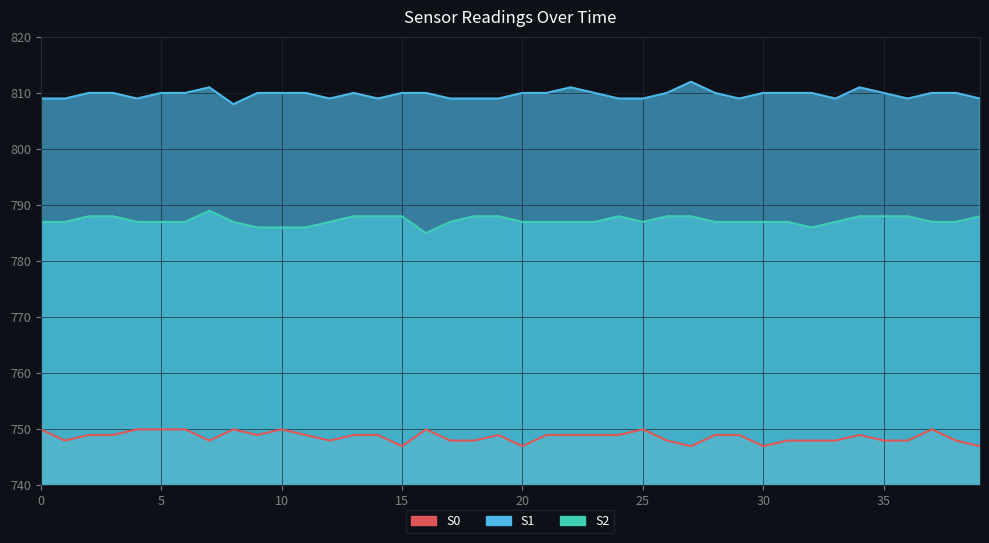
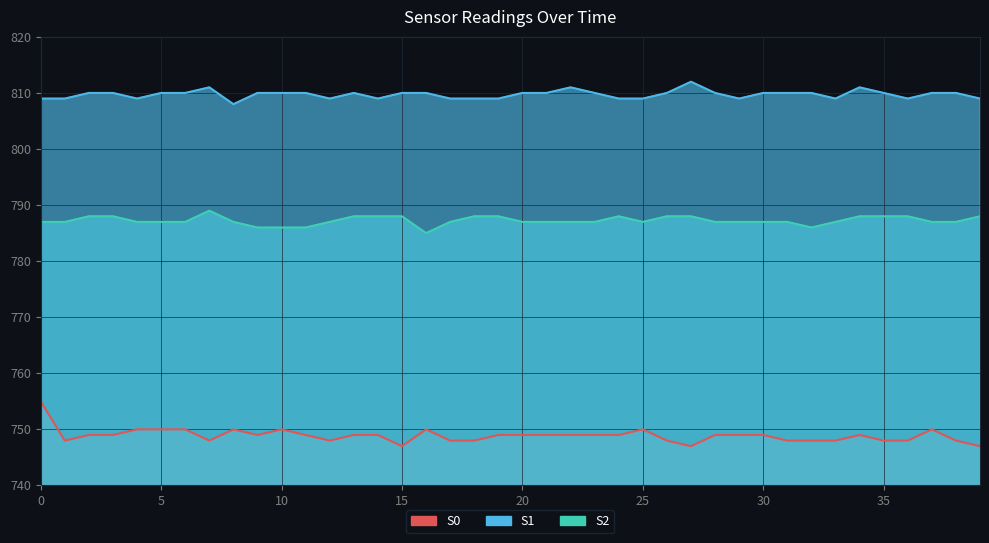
  {
    "S0": {
-     "0": 750,
+     "0": 755,
      "5": 750,
      "10": 750,
      "15": 747,
-     "20": 747,
+     "20": 749,
      "25": 750,
-     "30": 747,
+     "30": 749,
      "35": 748
    }
  }
